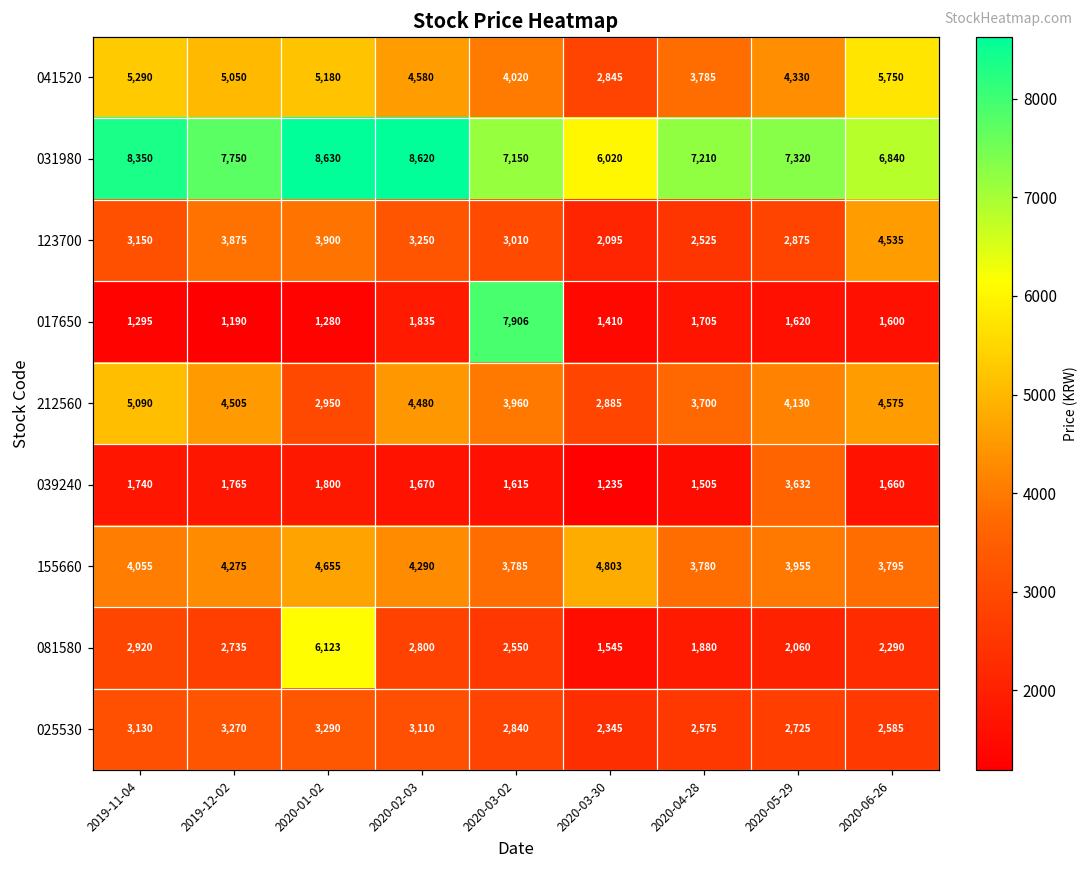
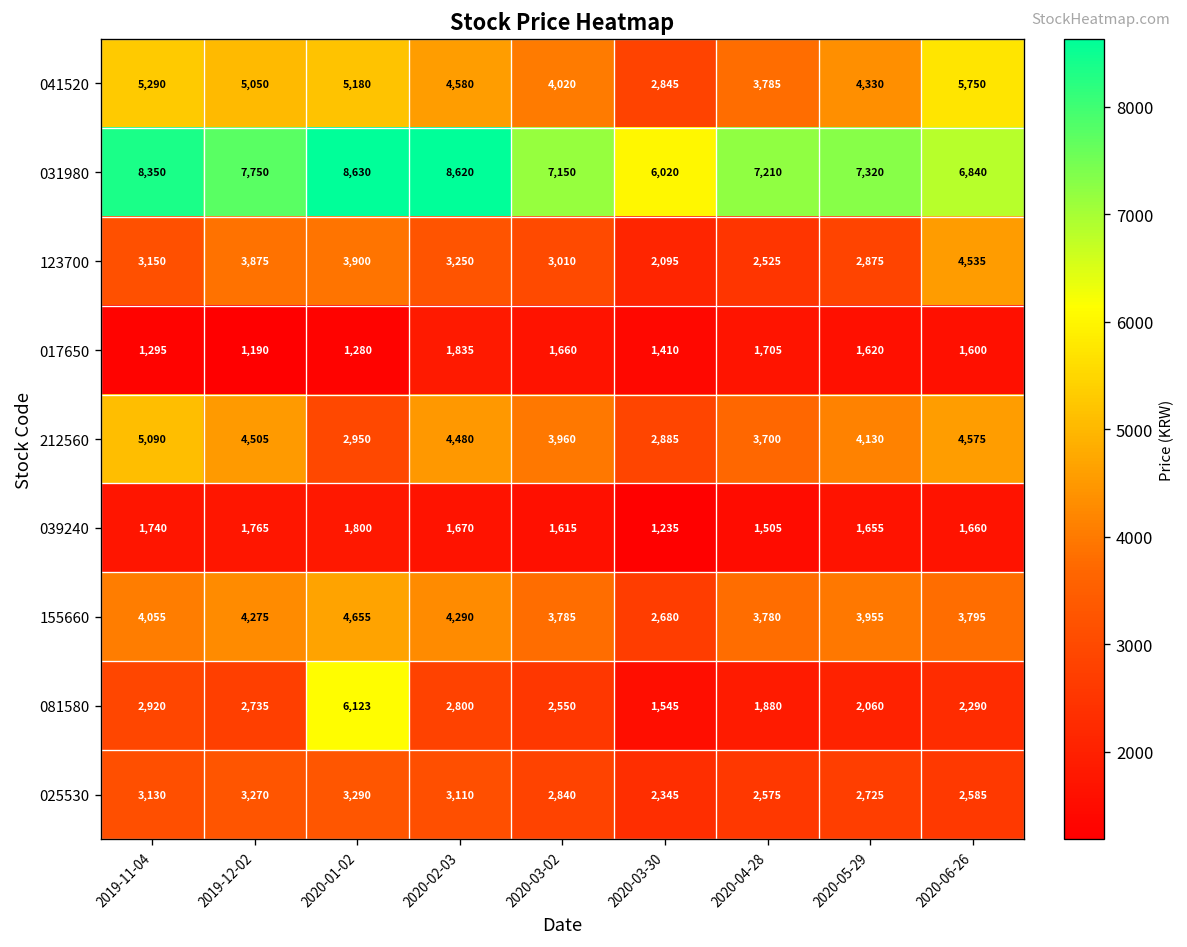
  {
    "041520": {
      "2019-11-04": "5,290",
      "2019-12-02": "5,050",
      "2020-01-02": "5,180",
      "2020-02-03": "4,580",
      "2020-03-02": "4,020",
      "2020-03-30": "2,845",
      "2020-04-28": "3,785",
      "2020-05-29": "4,330",
      "2020-06-26": "5,750"
    },
    "031980": {
      "2019-11-04": "8,350",
      "2019-12-02": "7,750",
      "2020-01-02": "8,630",
      "2020-02-03": "8,620",
      "2020-03-02": "7,150",
      "2020-03-30": "6,020",
      "2020-04-28": "7,210",
      "2020-05-29": "7,320",
      "2020-06-26": "6,840"
    },
    "123700": {
      "2019-11-04": "3,150",
      "2019-12-02": "3,875",
      "2020-01-02": "3,900",
      "2020-02-03": "3,250",
      "2020-03-02": "3,010",
      "2020-03-30": "2,095",
      "2020-04-28": "2,525",
      "2020-05-29": "2,875",
      "2020-06-26": "4,535"
    },
    "017650": {
      "2019-11-04": "1,295",
      "2019-12-02": "1,190",
      "2020-01-02": "1,280",
      "2020-02-03": "1,835",
-     "2020-03-02": "7,906",
+     "2020-03-02": "1,660",
      "2020-03-30": "1,410",
      "2020-04-28": "1,705",
      "2020-05-29": "1,620",
      "2020-06-26": "1,600"
    },
    "212560": {
      "2019-11-04": "5,090",
      "2019-12-02": "4,505",
      "2020-01-02": "2,950",
      "2020-02-03": "4,480",
      "2020-03-02": "3,960",
      "2020-03-30": "2,885",
      "2020-04-28": "3,700",
      "2020-05-29": "4,130",
      "2020-06-26": "4,575"
    },
    "039240": {
      "2019-11-04": "1,740",
      "2019-12-02": "1,765",
      "2020-01-02": "1,800",
      "2020-02-03": "1,670",
      "2020-03-02": "1,615",
      "2020-03-30": "1,235",
      "2020-04-28": "1,505",
-     "2020-05-29": "3,632",
+     "2020-05-29": "1,655",
      "2020-06-26": "1,660"
    },
    "155660": {
      "2019-11-04": "4,055",
      "2019-12-02": "4,275",
      "2020-01-02": "4,655",
      "2020-02-03": "4,290",
      "2020-03-02": "3,785",
-     "2020-03-30": "4,803",
+     "2020-03-30": "2,680",
      "2020-04-28": "3,780",
      "2020-05-29": "3,955",
      "2020-06-26": "3,795"
    },
    "081580": {
      "2019-11-04": "2,920",
      "2019-12-02": "2,735",
      "2020-01-02": "6,123",
      "2020-02-03": "2,800",
      "2020-03-02": "2,550",
      "2020-03-30": "1,545",
      "2020-04-28": "1,880",
      "2020-05-29": "2,060",
      "2020-06-26": "2,290"
    },
    "025530": {
      "2019-11-04": "3,130",
      "2019-12-02": "3,270",
      "2020-01-02": "3,290",
      "2020-02-03": "3,110",
      "2020-03-02": "2,840",
      "2020-03-30": "2,345",
      "2020-04-28": "2,575",
      "2020-05-29": "2,725",
      "2020-06-26": "2,585"
    }
  }
